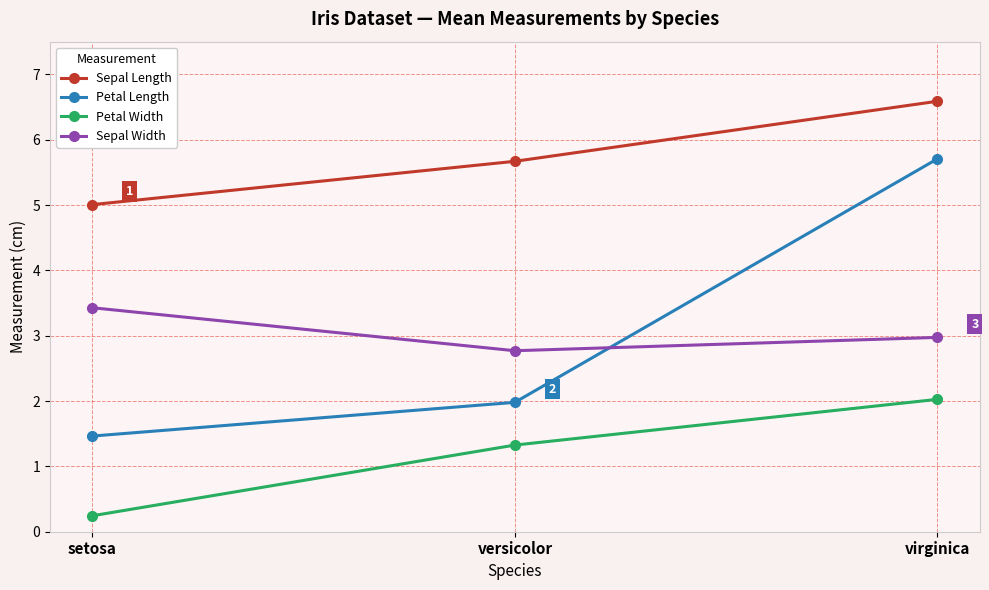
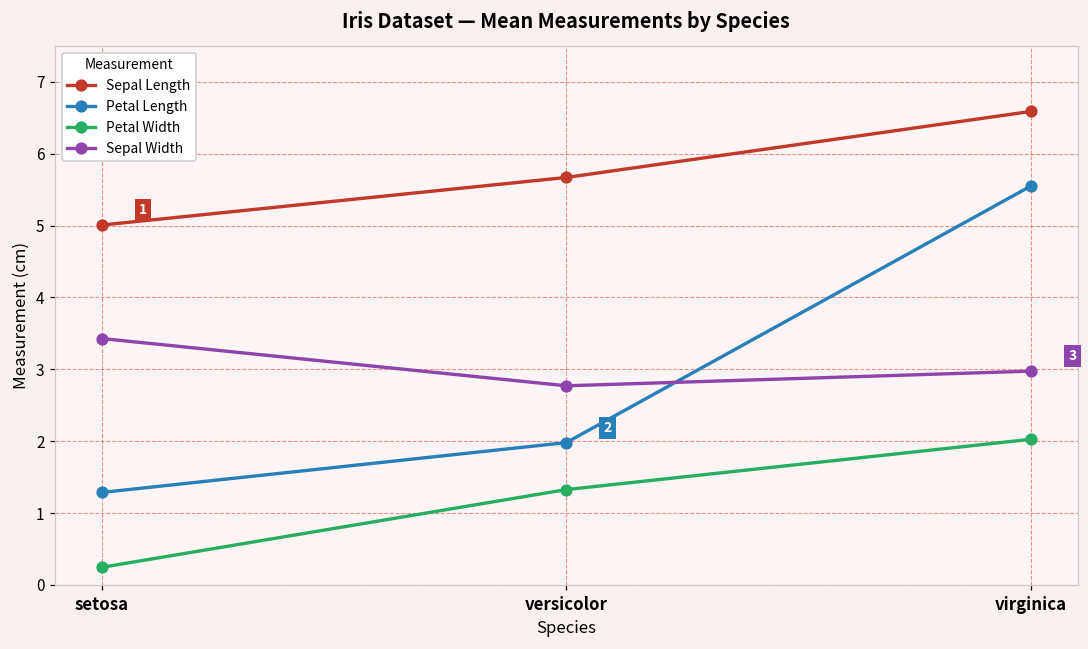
  {
    "Sepal Length": {
      "setosa": 5.0,
      "versicolor": 5.7,
      "virginica": 6.6
    },
    "Petal Length": {
-     "setosa": 1.5,
-     "virginica": 5.7
+     "setosa": 1.3,
+     "virginica": 5.6
    },
    "Petal Width": {
      "setosa": 0.2,
      "versicolor": 1.3,
      "virginica": 2.0
    },
    "Sepal Width": {
      "setosa": 3.4,
      "versicolor": 2.8
    }
  }
